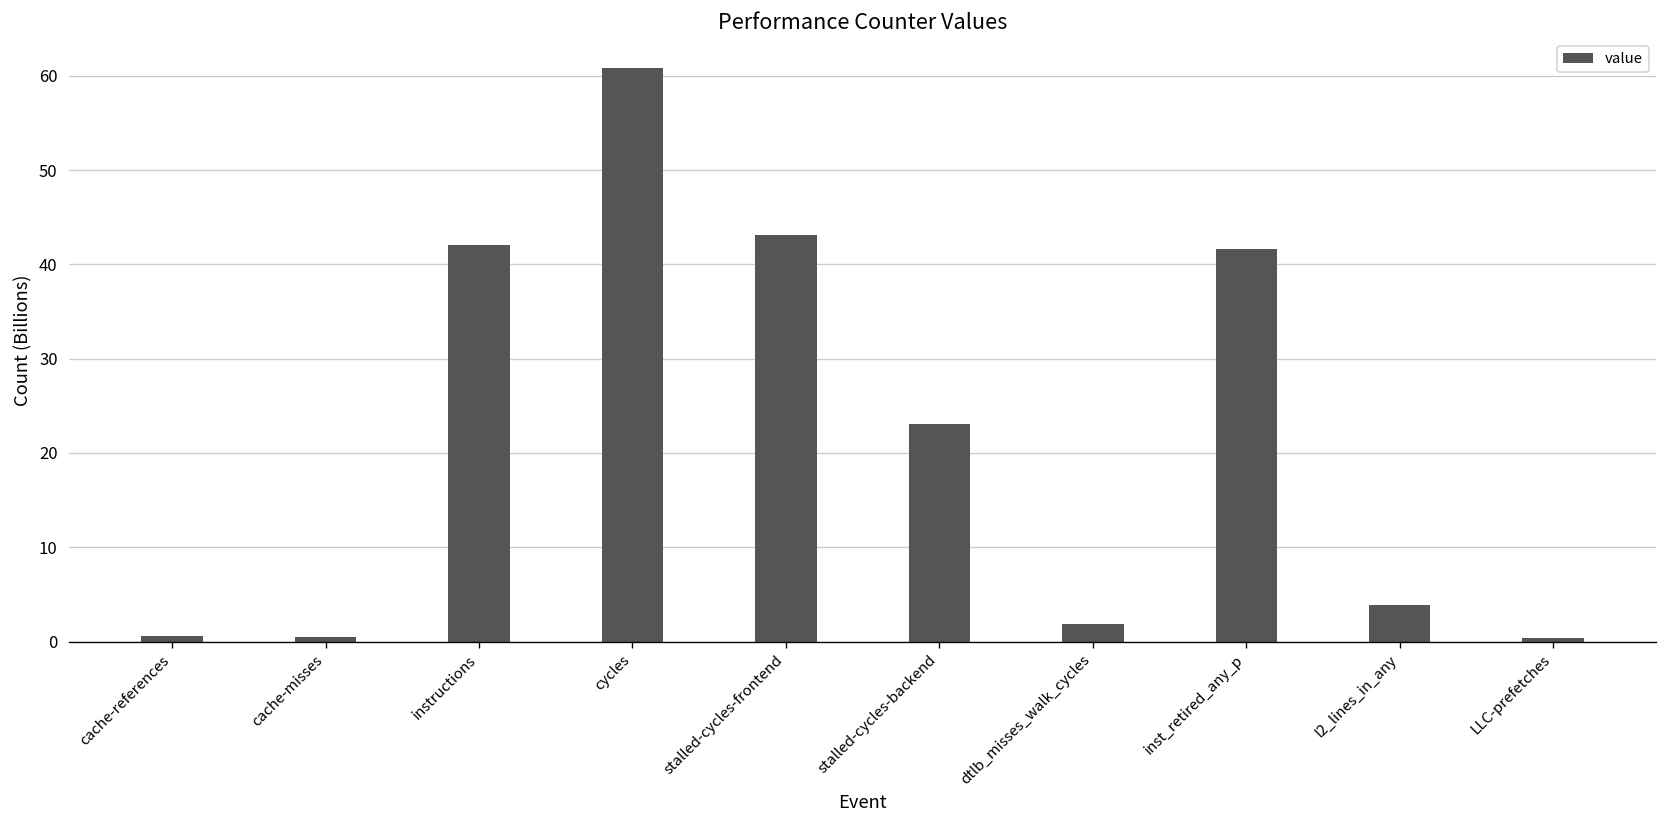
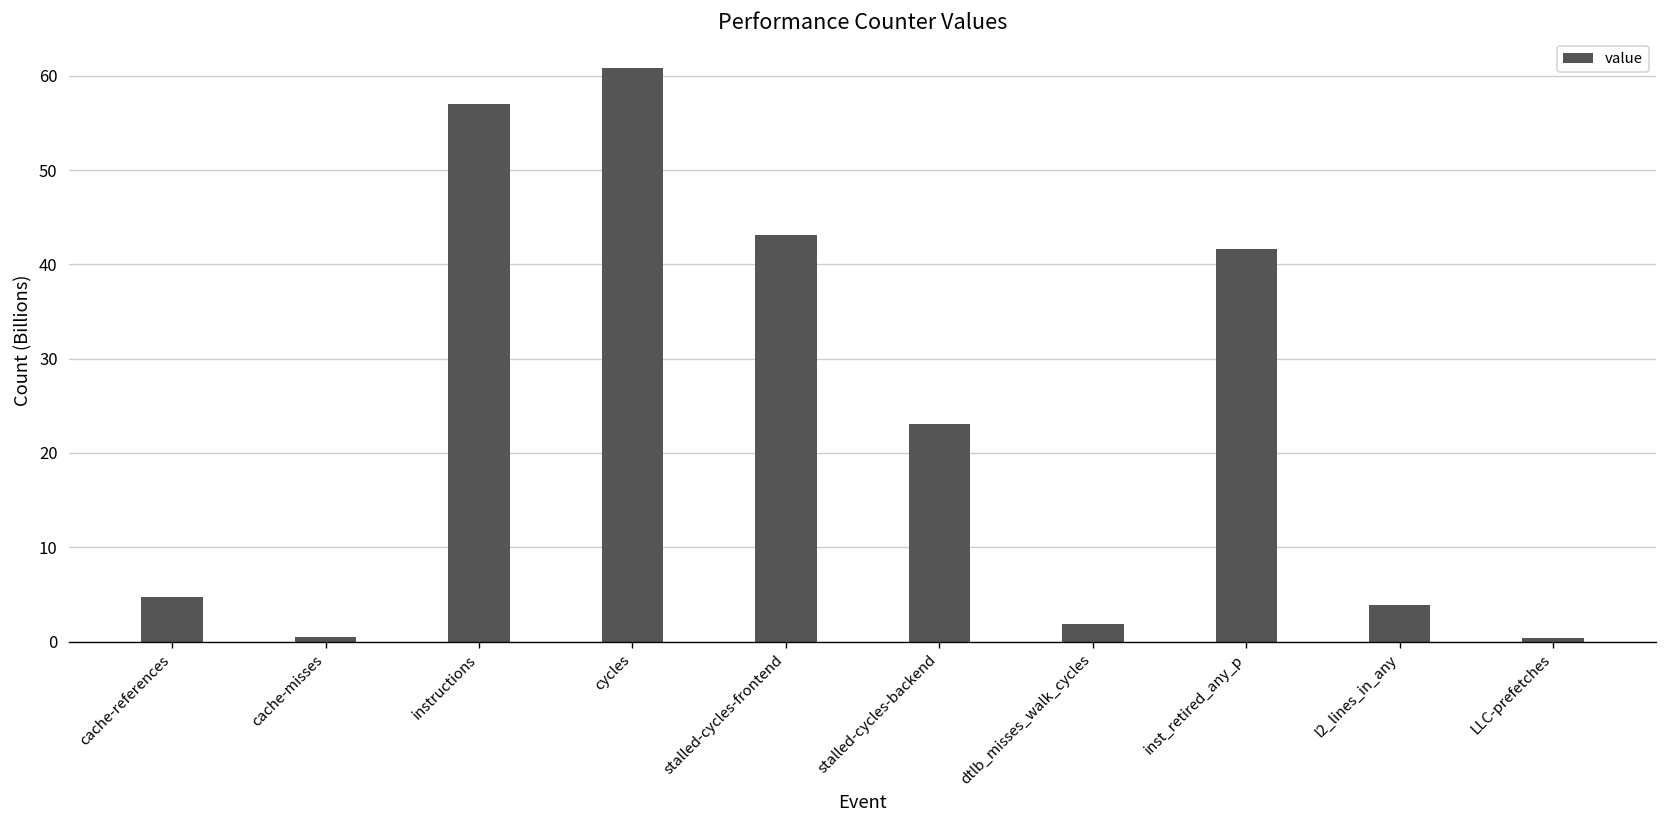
  {
-   "cache-references": 1,
+   "cache-references": 5,
    "cache-misses": 0,
-   "instructions": 42,
+   "instructions": 57,
    "cycles": 61,
    "stalled-cycles-frontend": 43,
    "stalled-cycles-backend": 23,
    "dtlb_misses_walk_cycles": 2,
    "inst_retired_any_p": 42,
    "l2_lines_in_any": 4,
    "LLC-prefetches": 0
  }
